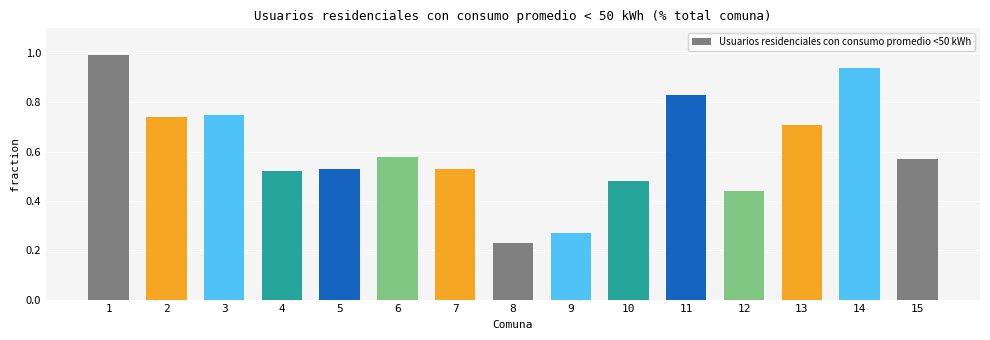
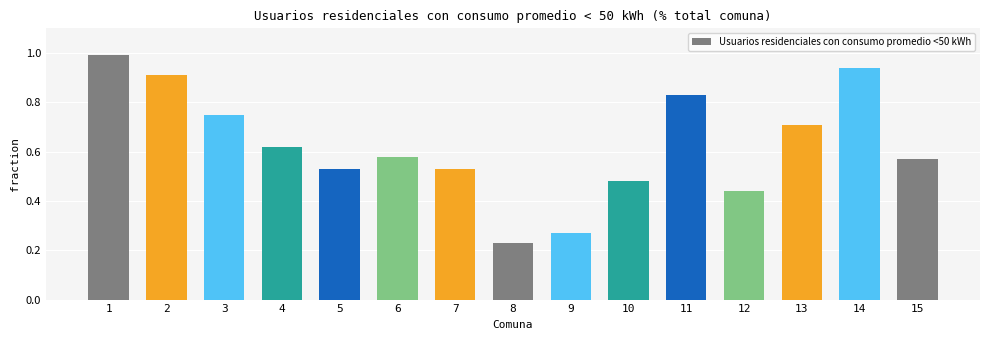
  {
    "1": 0.99,
-   "2": 0.74,
+   "2": 0.91,
    "3": 0.75,
-   "4": 0.52,
+   "4": 0.62,
    "5": 0.53,
    "6": 0.58,
    "7": 0.53,
    "8": 0.23,
    "9": 0.27,
    "10": 0.48,
    "11": 0.83,
    "12": 0.44,
    "13": 0.71,
    "14": 0.94,
    "15": 0.57
  }
